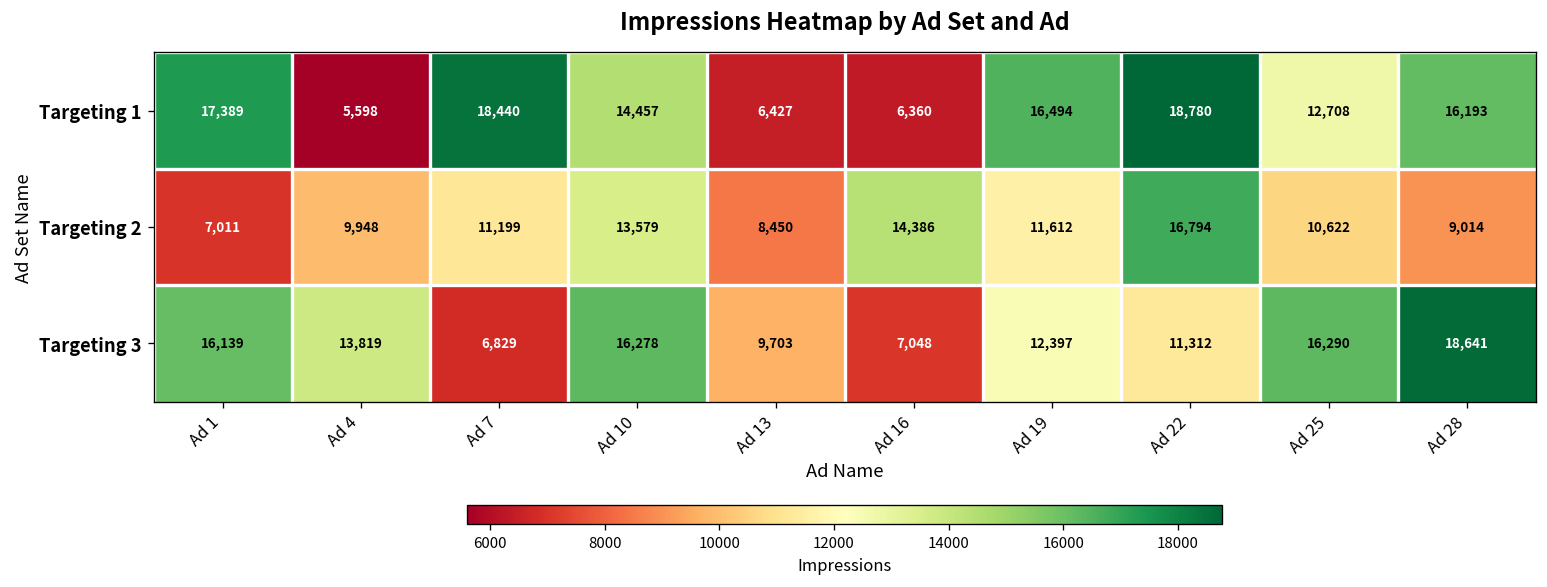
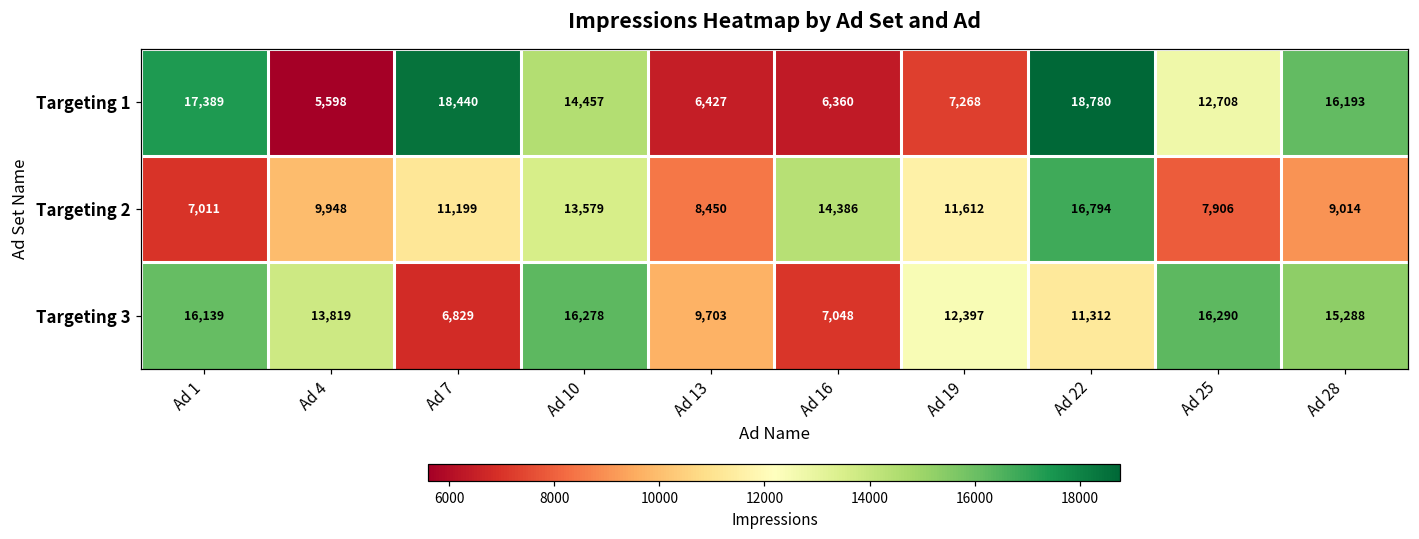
  {
    "Targeting 1": {
      "Ad 1": "17,389",
      "Ad 4": "5,598",
      "Ad 7": "18,440",
      "Ad 10": "14,457",
      "Ad 13": "6,427",
      "Ad 16": "6,360",
-     "Ad 19": "16,494",
+     "Ad 19": "7,268",
      "Ad 22": "18,780",
      "Ad 25": "12,708",
      "Ad 28": "16,193"
    },
    "Targeting 2": {
      "Ad 1": "7,011",
      "Ad 4": "9,948",
      "Ad 7": "11,199",
      "Ad 10": "13,579",
      "Ad 13": "8,450",
      "Ad 16": "14,386",
      "Ad 19": "11,612",
      "Ad 22": "16,794",
-     "Ad 25": "10,622",
+     "Ad 25": "7,906",
      "Ad 28": "9,014"
    },
    "Targeting 3": {
      "Ad 1": "16,139",
      "Ad 4": "13,819",
      "Ad 7": "6,829",
      "Ad 10": "16,278",
      "Ad 13": "9,703",
      "Ad 16": "7,048",
      "Ad 19": "12,397",
      "Ad 22": "11,312",
      "Ad 25": "16,290",
-     "Ad 28": "18,641"
+     "Ad 28": "15,288"
    }
  }
